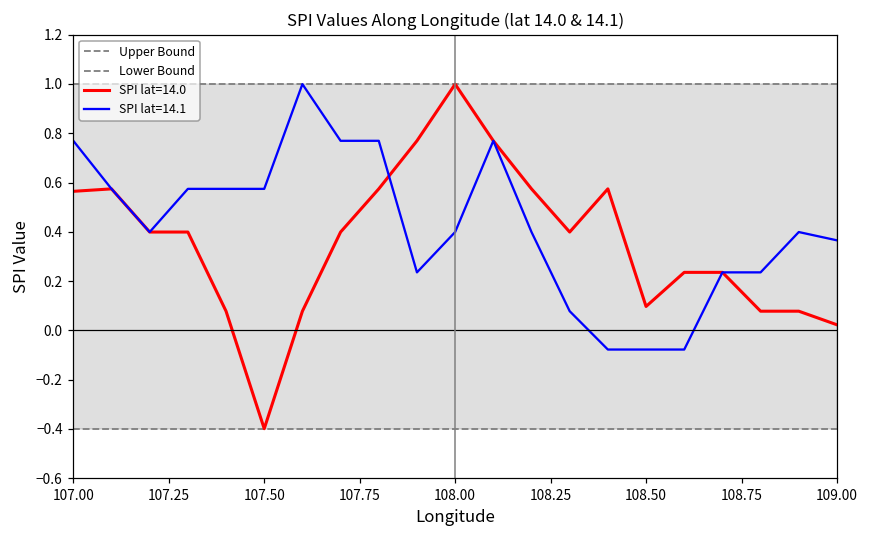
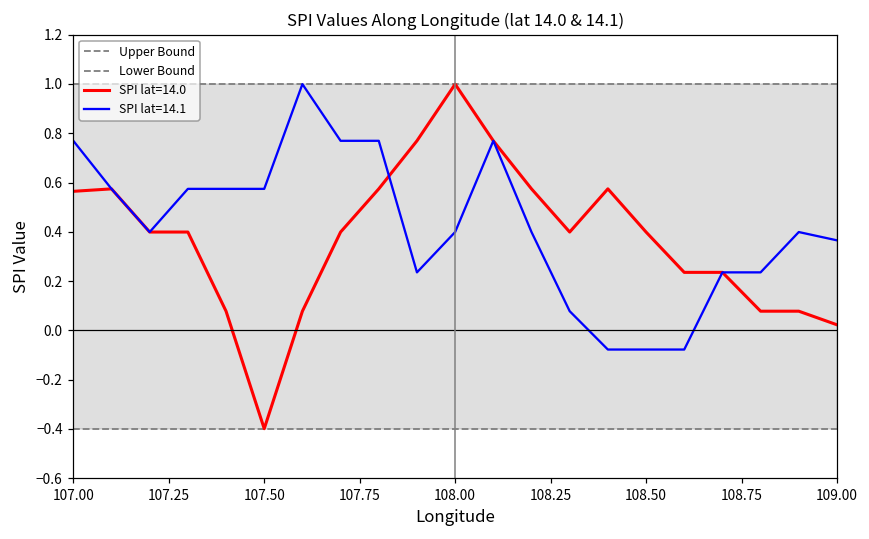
  {
    "SPI lat=14.0": {
      "107.00": 0.56,
-     "108.50": 0.10,
+     "108.50": 0.40,
      "109.00": 0.02
    },
    "SPI lat=14.1": {
      "107.00": 0.77,
      "107.50": 0.57,
      "108.00": 0.40,
      "108.50": -0.08,
      "109.00": 0.37
    }
  }
